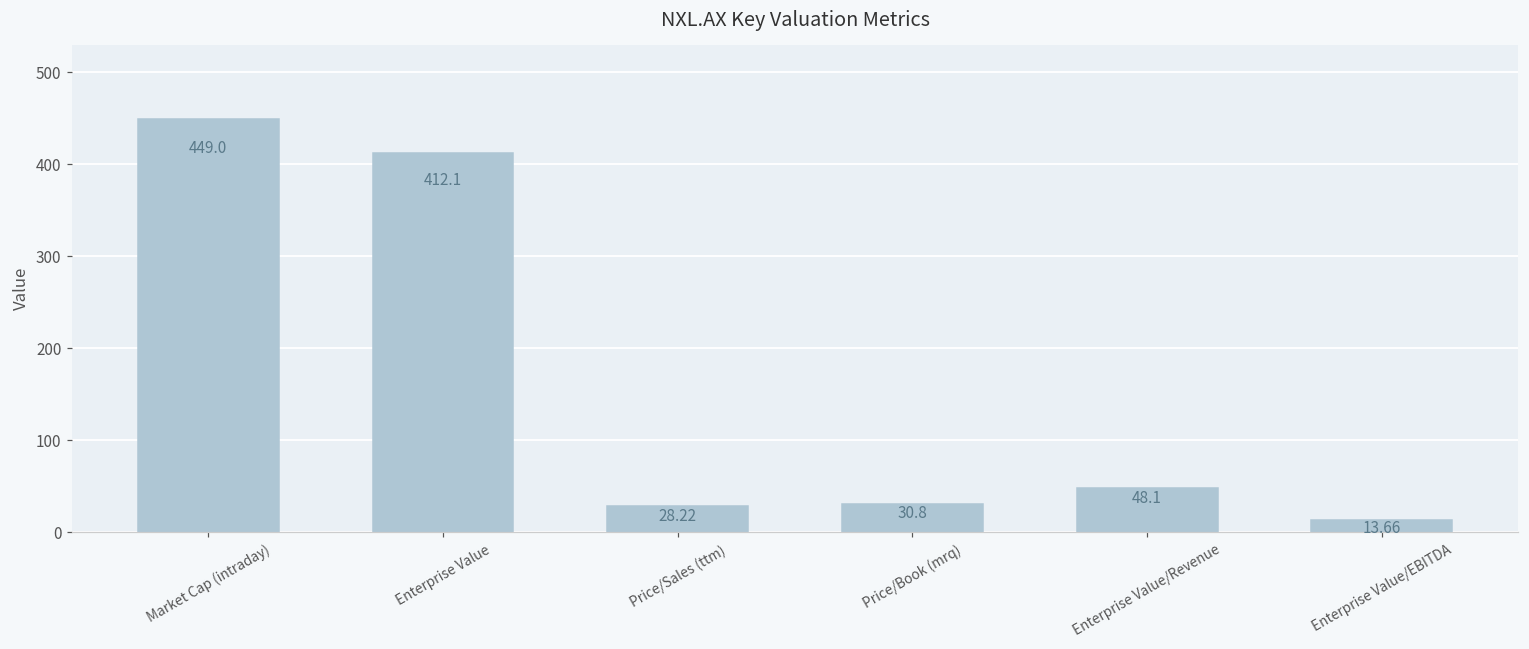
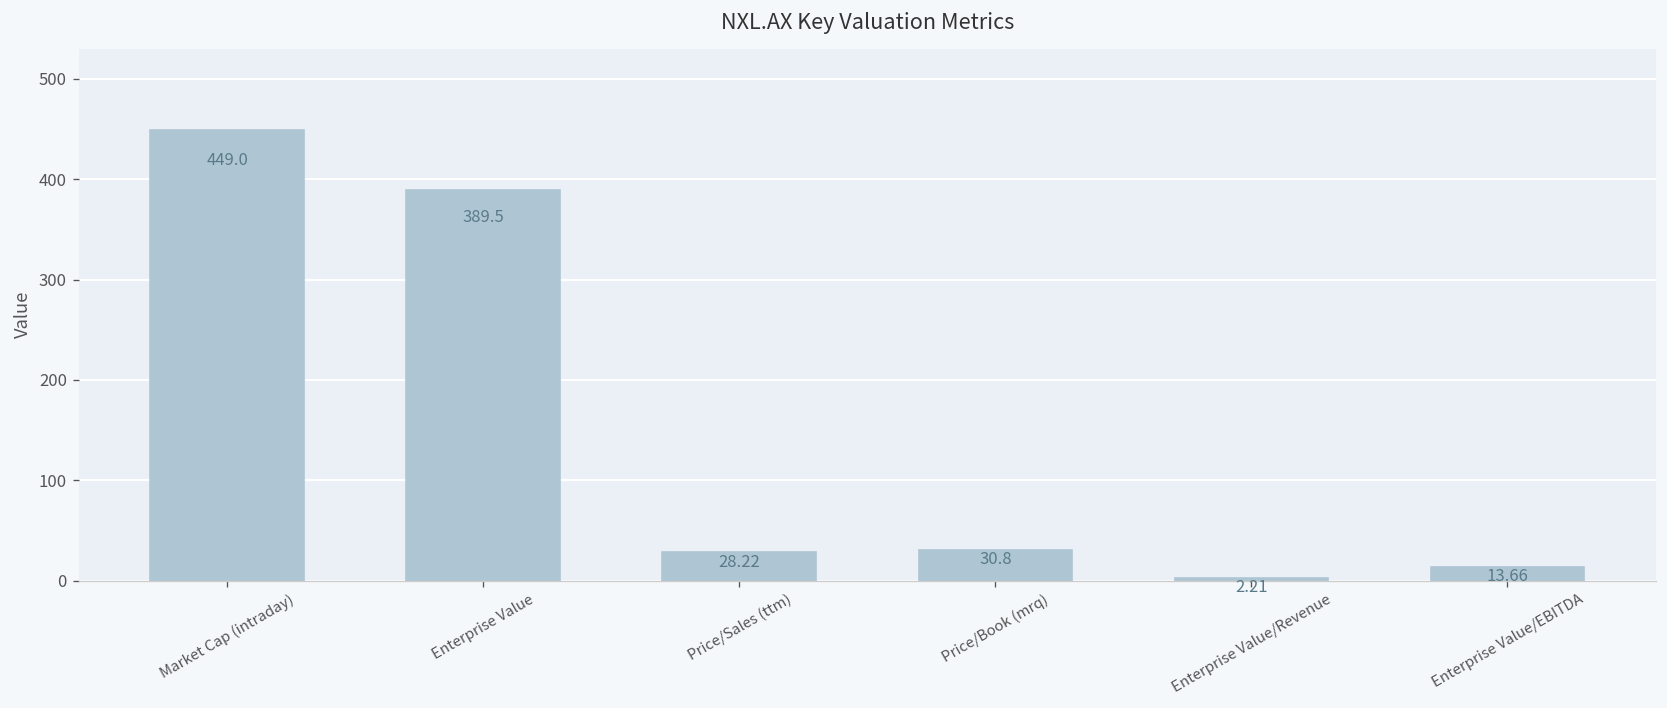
  {
    "Market Cap (intraday)": 449.0,
-   "Enterprise Value": 412.1,
+   "Enterprise Value": 389.5,
    "Price/Sales (ttm)": 28.22,
    "Price/Book (mrq)": 30.8,
-   "Enterprise Value/Revenue": 48.1,
+   "Enterprise Value/Revenue": 2.21,
    "Enterprise Value/EBITDA": 13.66
  }
